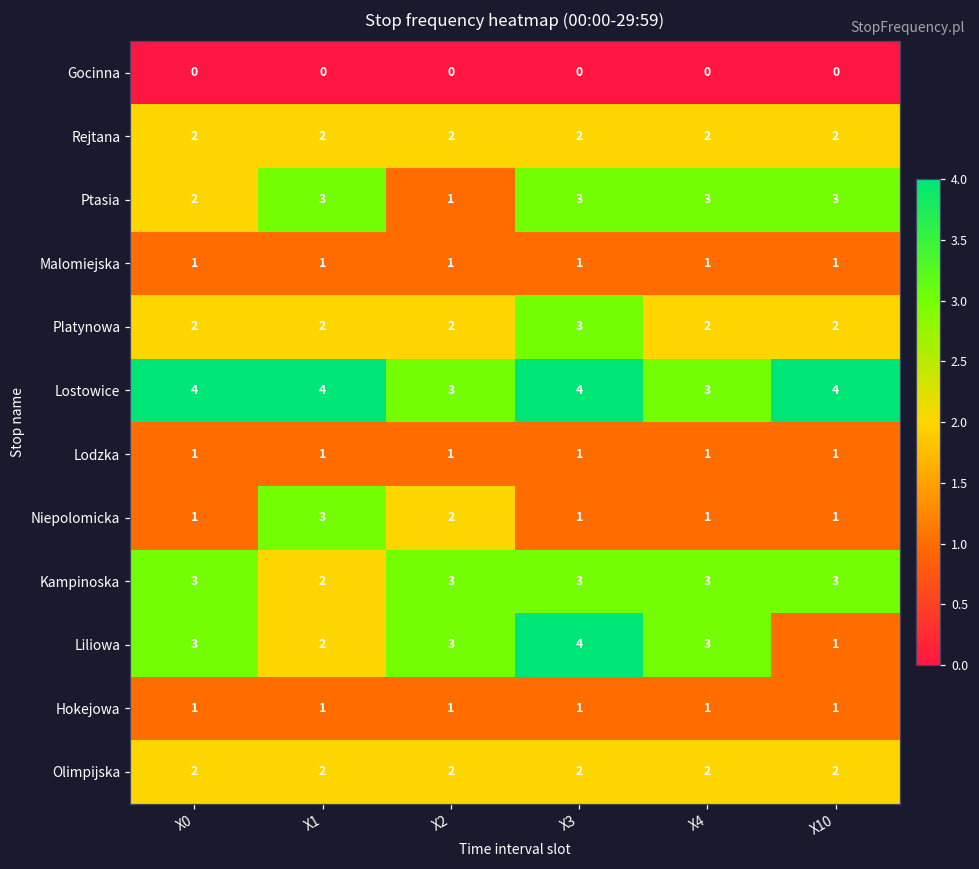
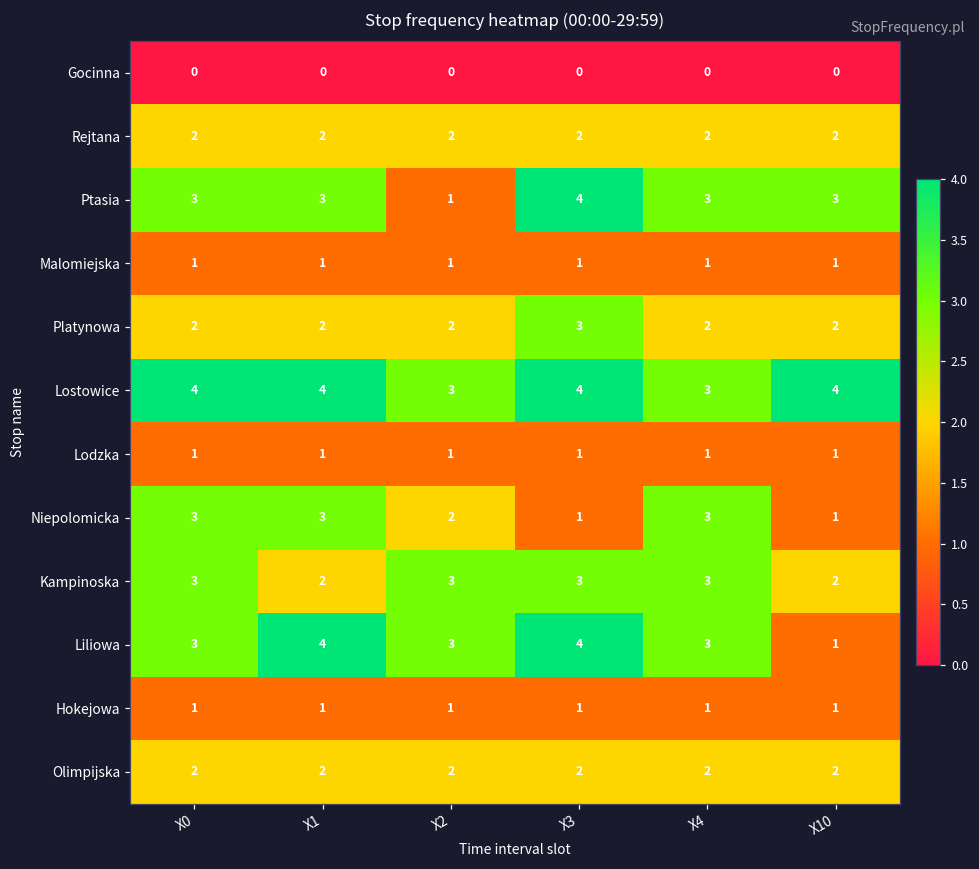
  {
    "Gocinna": {
      "X0": 0,
      "X1": 0,
      "X2": 0,
      "X3": 0,
      "X4": 0,
      "X10": 0
    },
    "Rejtana": {
      "X0": 2,
      "X1": 2,
      "X2": 2,
      "X3": 2,
      "X4": 2,
      "X10": 2
    },
    "Ptasia": {
-     "X0": 2,
+     "X0": 3,
      "X1": 3,
      "X2": 1,
-     "X3": 3,
+     "X3": 4,
      "X4": 3,
      "X10": 3
    },
    "Malomiejska": {
      "X0": 1,
      "X1": 1,
      "X2": 1,
      "X3": 1,
      "X4": 1,
      "X10": 1
    },
    "Platynowa": {
      "X0": 2,
      "X1": 2,
      "X2": 2,
      "X3": 3,
      "X4": 2,
      "X10": 2
    },
    "Lostowice": {
      "X0": 4,
      "X1": 4,
      "X2": 3,
      "X3": 4,
      "X4": 3,
      "X10": 4
    },
    "Lodzka": {
      "X0": 1,
      "X1": 1,
      "X2": 1,
      "X3": 1,
      "X4": 1,
      "X10": 1
    },
    "Niepolomicka": {
-     "X0": 1,
+     "X0": 3,
      "X1": 3,
      "X2": 2,
      "X3": 1,
-     "X4": 1,
+     "X4": 3,
      "X10": 1
    },
    "Kampinoska": {
      "X0": 3,
      "X1": 2,
      "X2": 3,
      "X3": 3,
      "X4": 3,
-     "X10": 3
+     "X10": 2
    },
    "Liliowa": {
      "X0": 3,
-     "X1": 2,
+     "X1": 4,
      "X2": 3,
      "X3": 4,
      "X4": 3,
      "X10": 1
    },
    "Hokejowa": {
      "X0": 1,
      "X1": 1,
      "X2": 1,
      "X3": 1,
      "X4": 1,
      "X10": 1
    },
    "Olimpijska": {
      "X0": 2,
      "X1": 2,
      "X2": 2,
      "X3": 2,
      "X4": 2,
      "X10": 2
    }
  }
